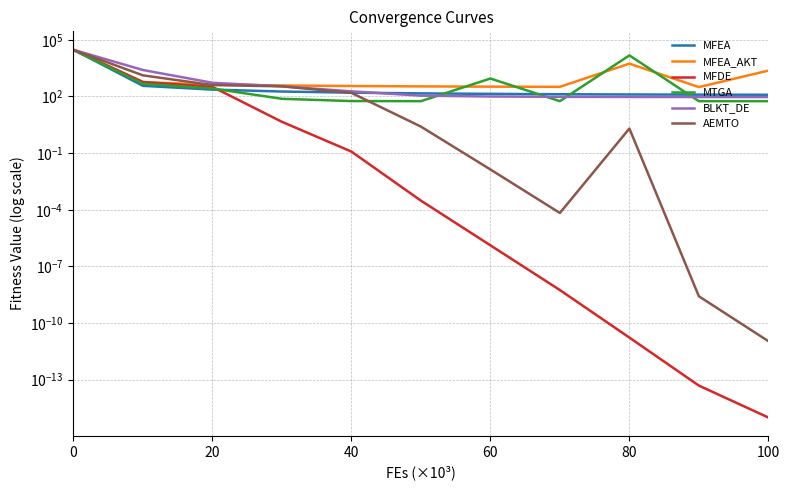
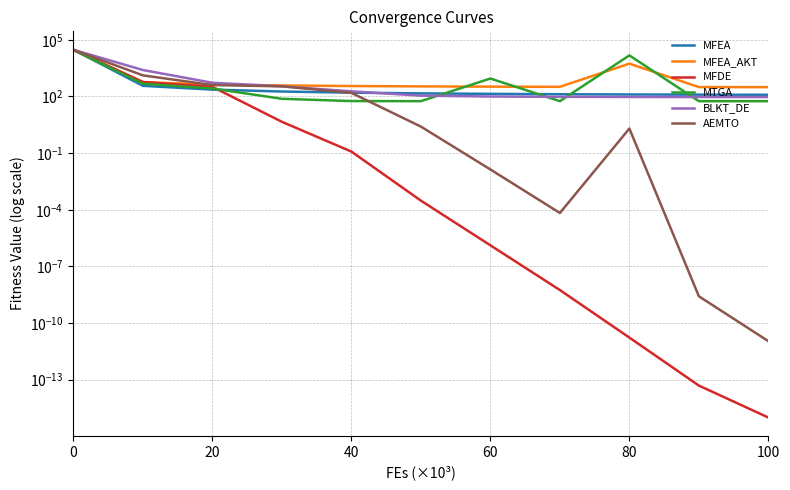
  {
    "MFEA": {
      "60": 100
    },
    "MFEA_AKT": {
      "40": 400,
      "60": 300,
      "80": 5000,
-     "100": 2000
+     "100": 300
    },
    "MFDE": {
      "40": 0.1,
      "60": 0.000001,
      "80": 0.00000000002,
      "100": 0.000000000000
    },
    "MTGA": {
      "40": 60,
      "60": 1000,
      "80": 10000,
      "100": 60
    },
    "BLKT_DE": {
      "60": 100
    },
    "AEMTO": {
      "60": 0.01,
      "80": 2,
      "100": 0.00000000001
    }
  }
